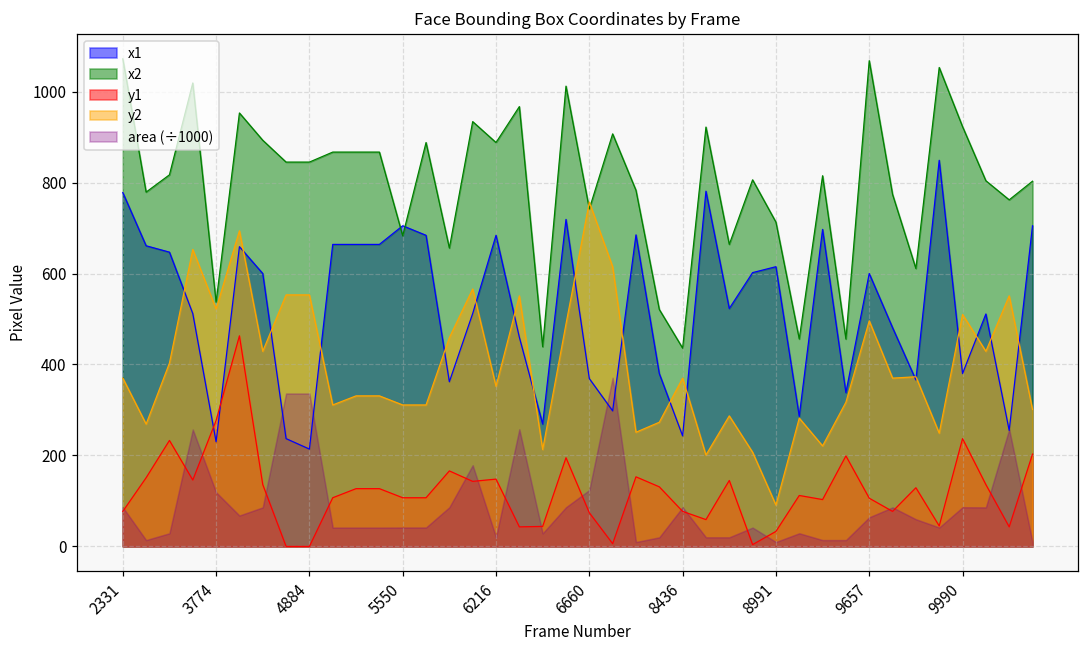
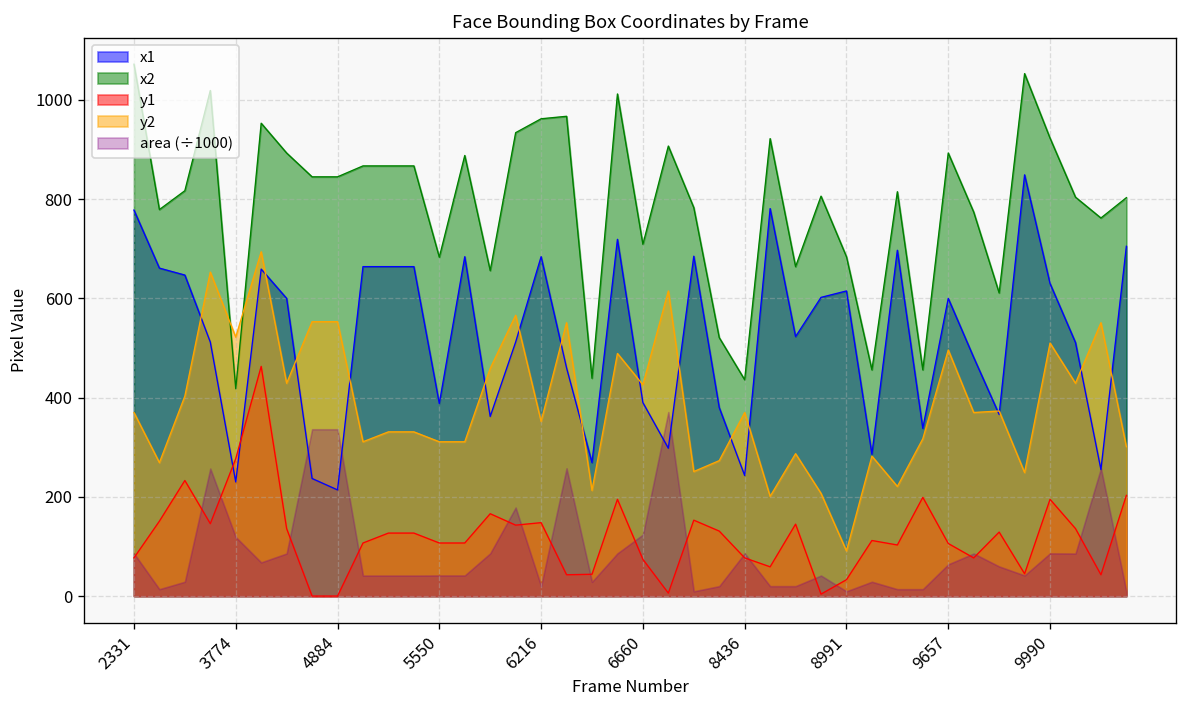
  {
    "x1": {
      "2331": 780,
      "3774": 230,
      "4884": 210,
-     "5550": 710,
+     "5550": 390,
      "6216": 680,
-     "6660": 370,
+     "6660": 390,
      "8436": 240,
      "8991": 620,
      "9657": 600,
-     "9990": 380
+     "9990": 630
    },
    "x2": {
-     "3774": 540,
+     "3774": 420,
      "4884": 850,
      "5550": 680,
-     "6216": 890,
-     "6660": 740,
+     "6216": 960,
+     "6660": 710,
      "8436": 440,
-     "8991": 710,
-     "9657": 1070,
+     "8991": 680,
+     "9657": 890,
      "9990": 920
    },
    "y1": {
      "2331": 80,
      "3774": 280,
      "4884": 0,
      "5550": 110,
      "6216": 150,
      "6660": 70,
      "8436": 80,
      "8991": 30,
      "9657": 110,
-     "9990": 240
+     "9990": 200
    },
    "y2": {
      "2331": 370,
      "3774": 520,
      "4884": 550,
      "5550": 310,
      "6216": 350,
-     "6660": 760,
+     "6660": 430,
      "8436": 370,
      "8991": 90,
      "9657": 500,
      "9990": 510
    },
    "area (÷1000)": {
      "2331": 90,
      "3774": 120,
      "4884": 340,
      "5550": 40,
      "6216": 20,
      "6660": 120,
      "8436": 90,
      "8991": 10,
      "9657": 60,
      "9990": 90
    }
  }
